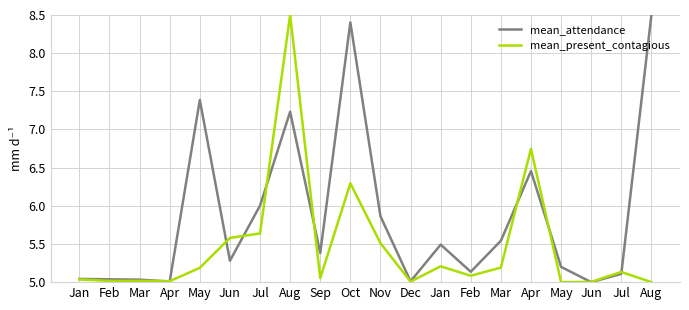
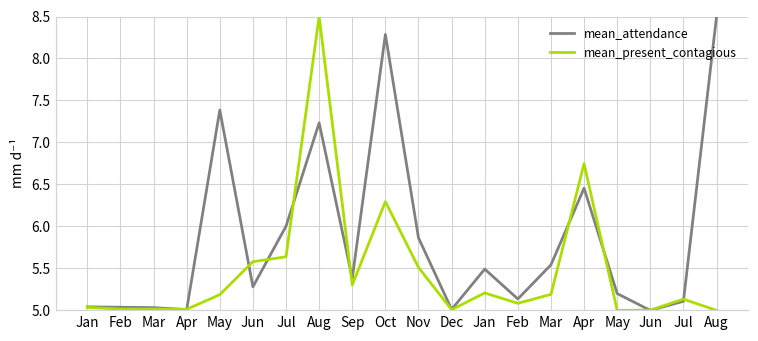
  {
    "mean_attendance": {
      "Sep": 5.4,
-     "Oct": 8.4,
+     "Oct": 8.3,
      "Nov": 5.9
    },
    "mean_present_contagious": {
-     "Sep": 5.1,
+     "Sep": 5.3,
      "Oct": 6.3,
      "Nov": 5.5
    }
  }
